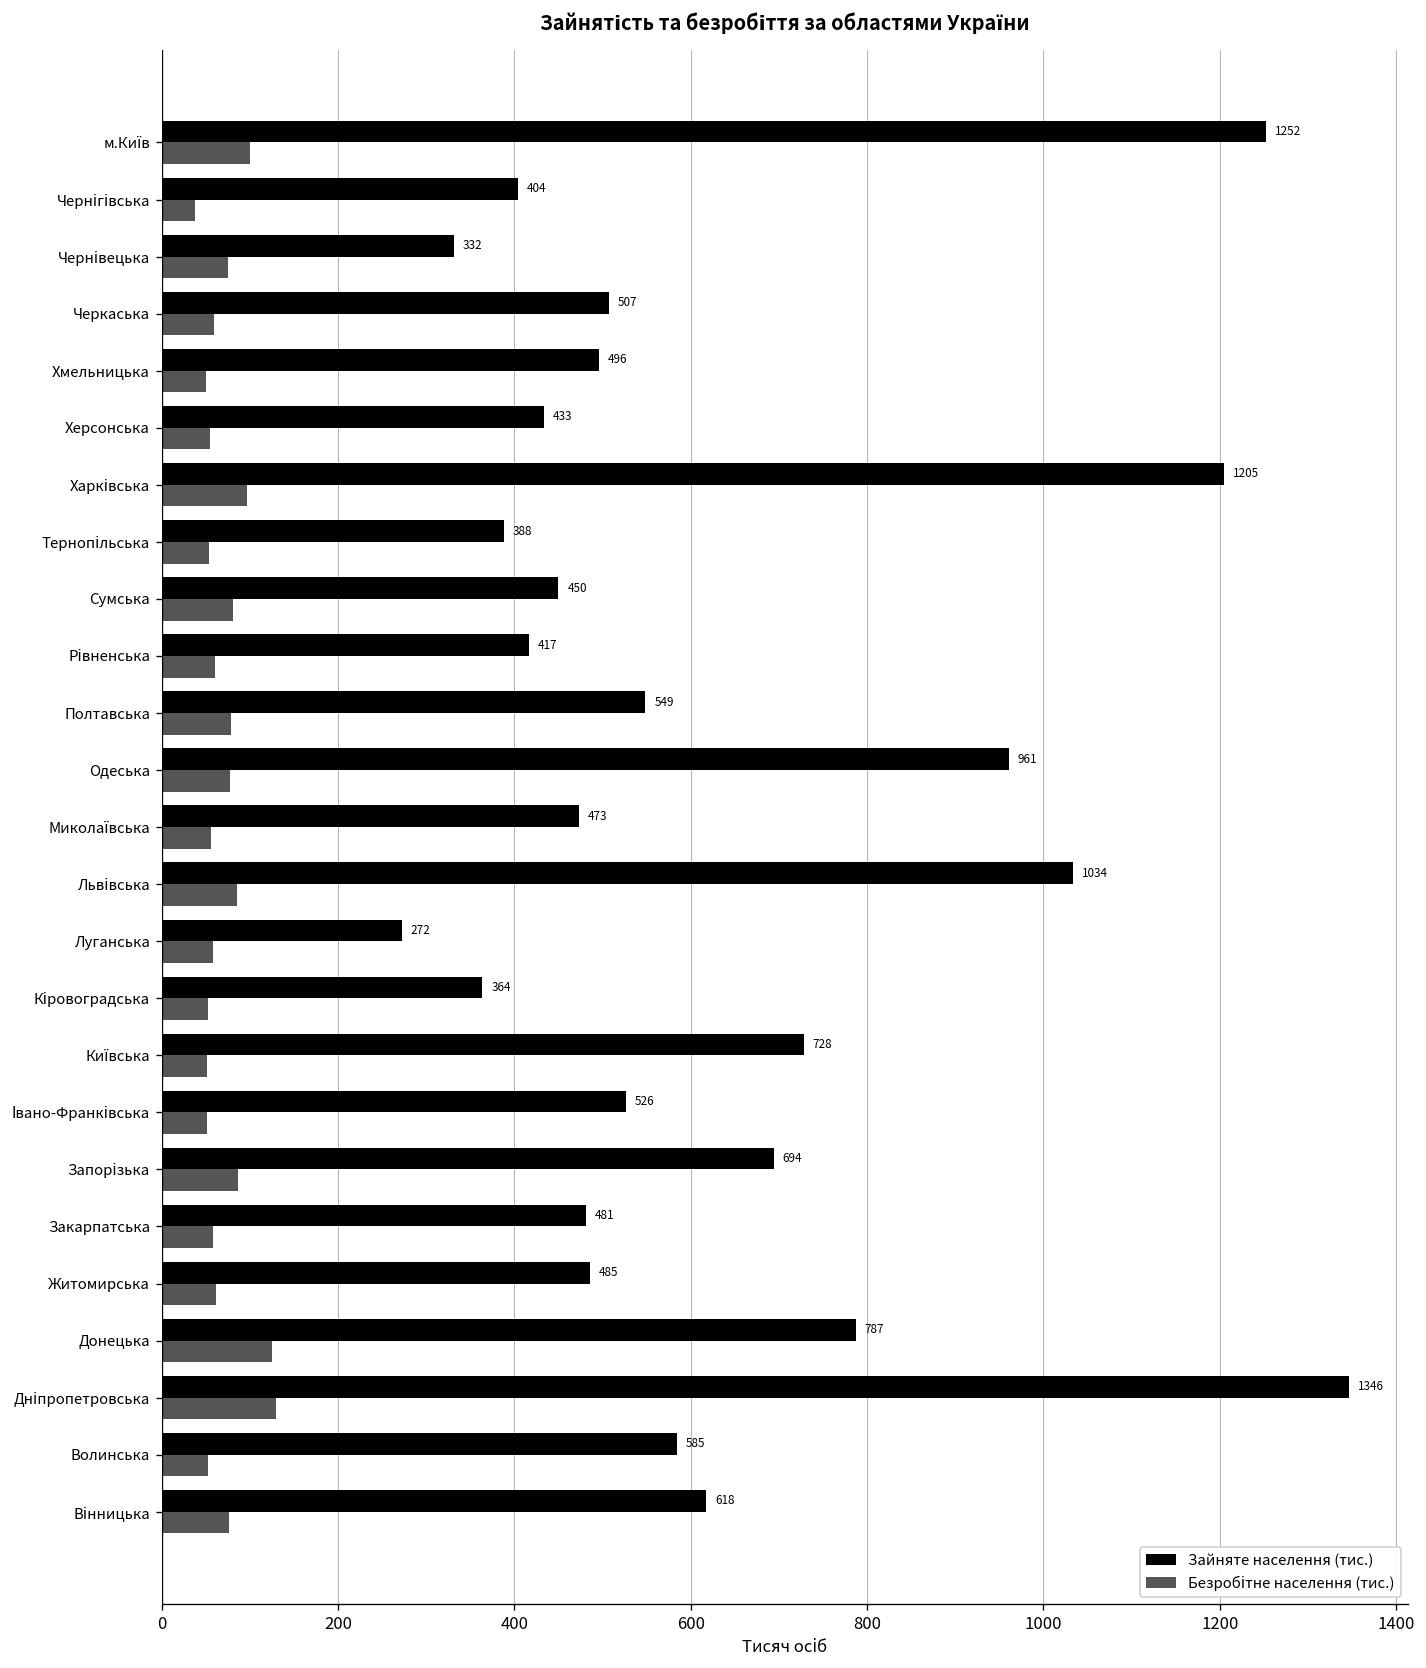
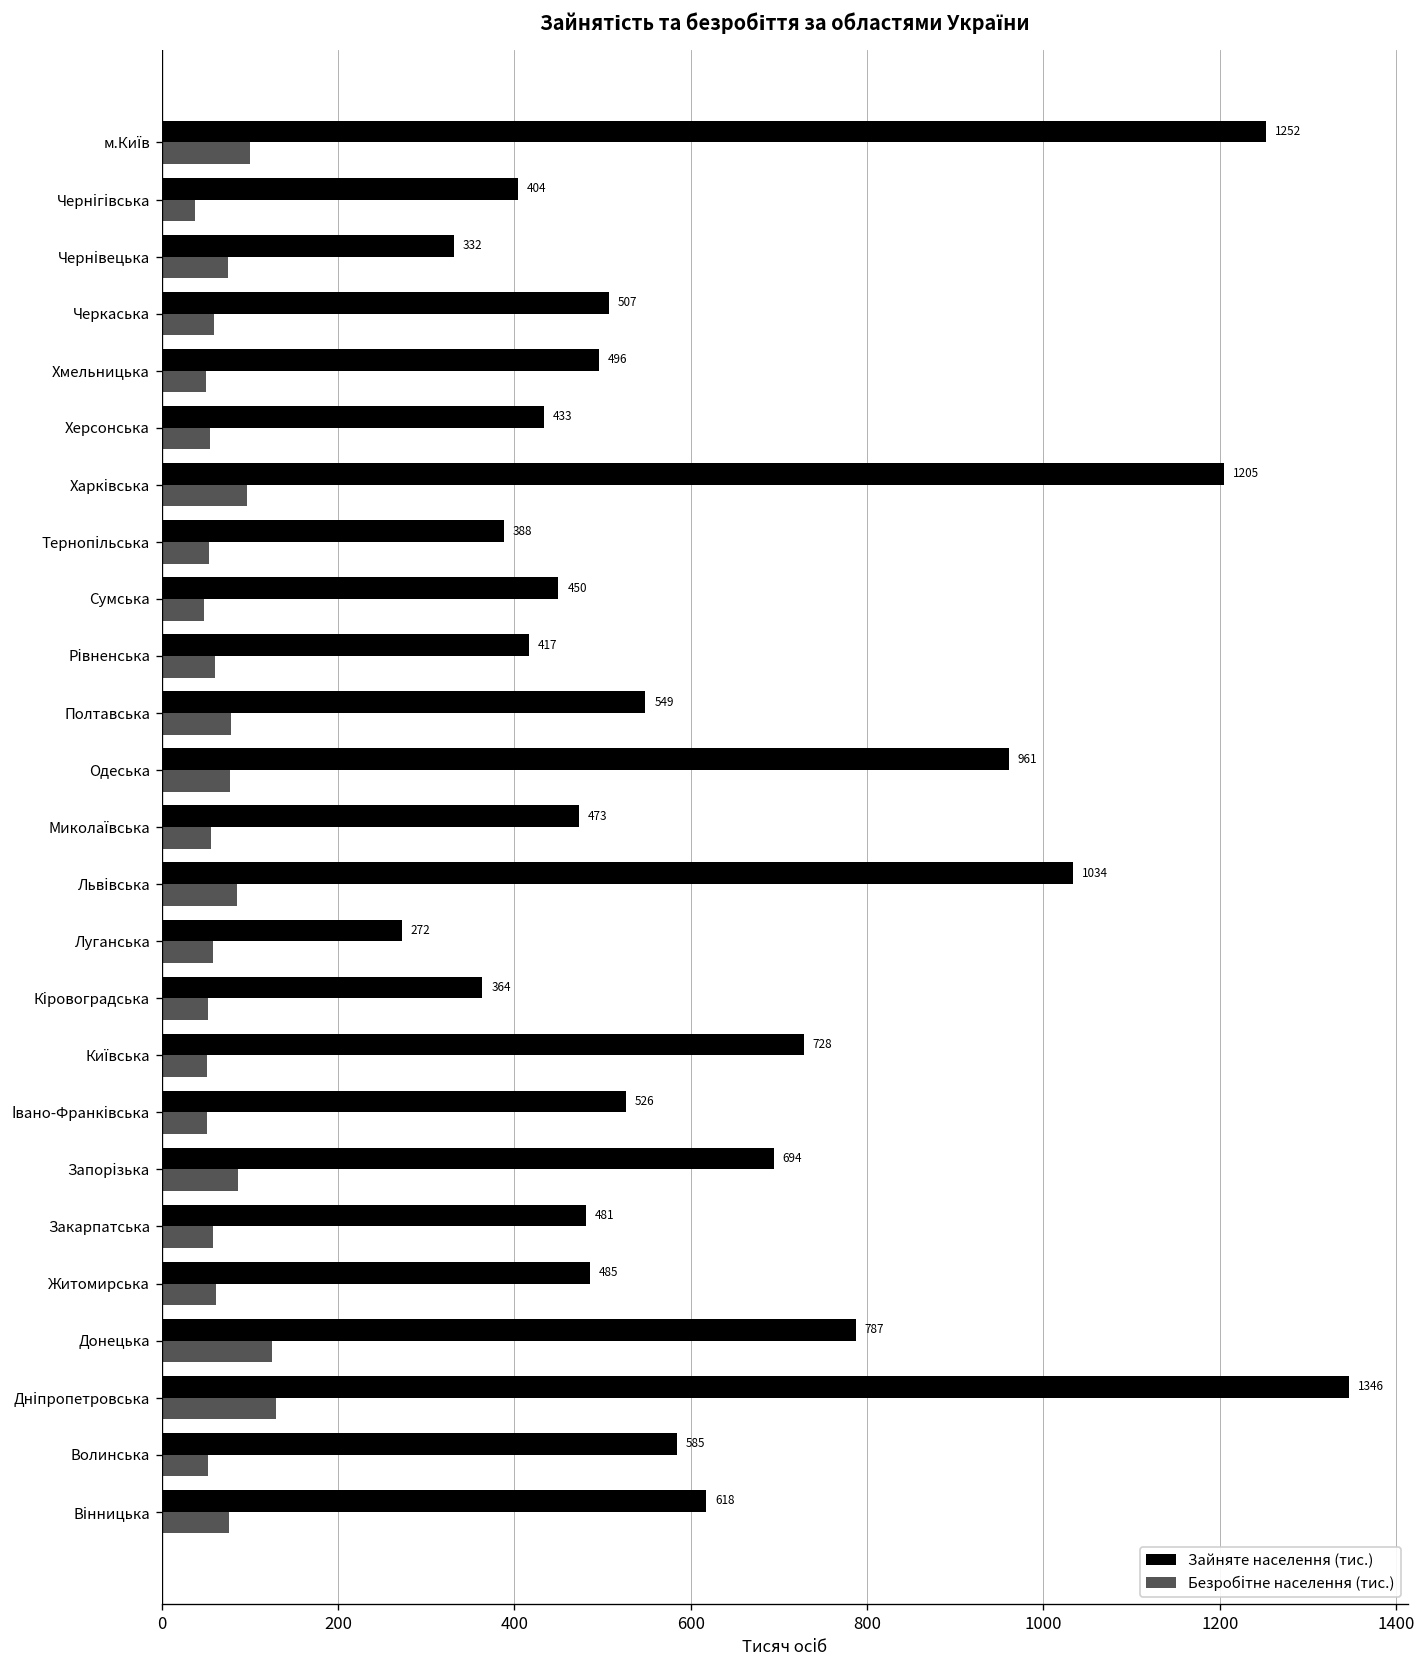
  {
    "Зайняте населення (тис.)": {
      "м.Київ": 1252,
      "Чернігівська": 404,
      "Чернівецька": 332,
      "Черкаська": 507,
      "Хмельницька": 496,
      "Херсонська": 433,
      "Харківська": 1205,
      "Тернопільська": 388,
      "Сумська": 450,
      "Рівненська": 417,
      "Полтавська": 549,
      "Одеська": 961,
      "Миколаївська": 473,
      "Львівська": 1034,
      "Луганська": 272,
      "Кіровоградська": 364,
      "Київська": 728,
      "Івано-Франківська": 526,
      "Запорізька": 694,
      "Закарпатська": 481,
      "Житомирська": 485,
      "Донецька": 787,
      "Дніпропетровська": 1346,
      "Волинська": 585,
      "Вінницька": 618
    },
    "Безробітне населення (тис.)": {
      "м.Київ": 100,
      "Чернігівська": 40,
      "Чернівецька": 80,
      "Черкаська": 60,
      "Хмельницька": 50,
      "Херсонська": 60,
      "Харківська": 100,
      "Тернопільська": 50,
-     "Сумська": 80,
+     "Сумська": 50,
      "Рівненська": 60,
      "Полтавська": 80,
      "Одеська": 80,
      "Миколаївська": 60,
      "Львівська": 90,
      "Луганська": 60,
      "Кіровоградська": 50,
      "Київська": 50,
      "Івано-Франківська": 50,
      "Запорізька": 90,
      "Закарпатська": 60,
      "Житомирська": 60,
      "Донецька": 130,
      "Дніпропетровська": 130,
      "Волинська": 50,
      "Вінницька": 80
    }
  }
